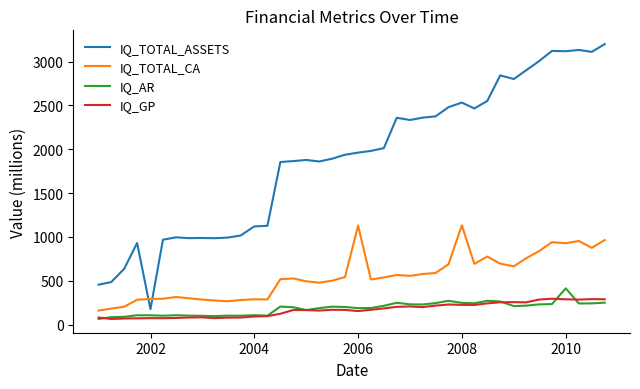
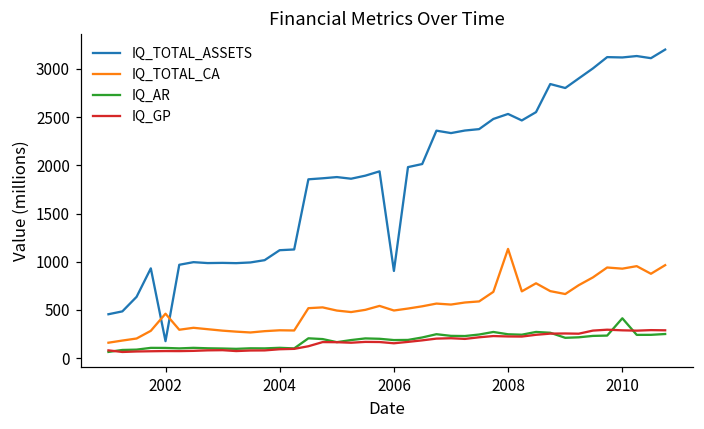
  {
    "IQ_TOTAL_ASSETS": {
      "2002": 200,
      "2004": 1100,
-     "2006": 2000,
+     "2006": 900,
      "2008": 2500,
      "2010": 3100
    },
    "IQ_TOTAL_CA": {
-     "2002": 300,
+     "2002": 500,
      "2004": 300,
-     "2006": 1100,
+     "2006": 500,
      "2008": 1100,
      "2010": 900
    },
    "IQ_AR": {
      "2002": 100,
      "2006": 200,
      "2010": 400
    },
    "IQ_GP": {
      "2002": 100,
      "2006": 200,
      "2010": 300
    }
  }
